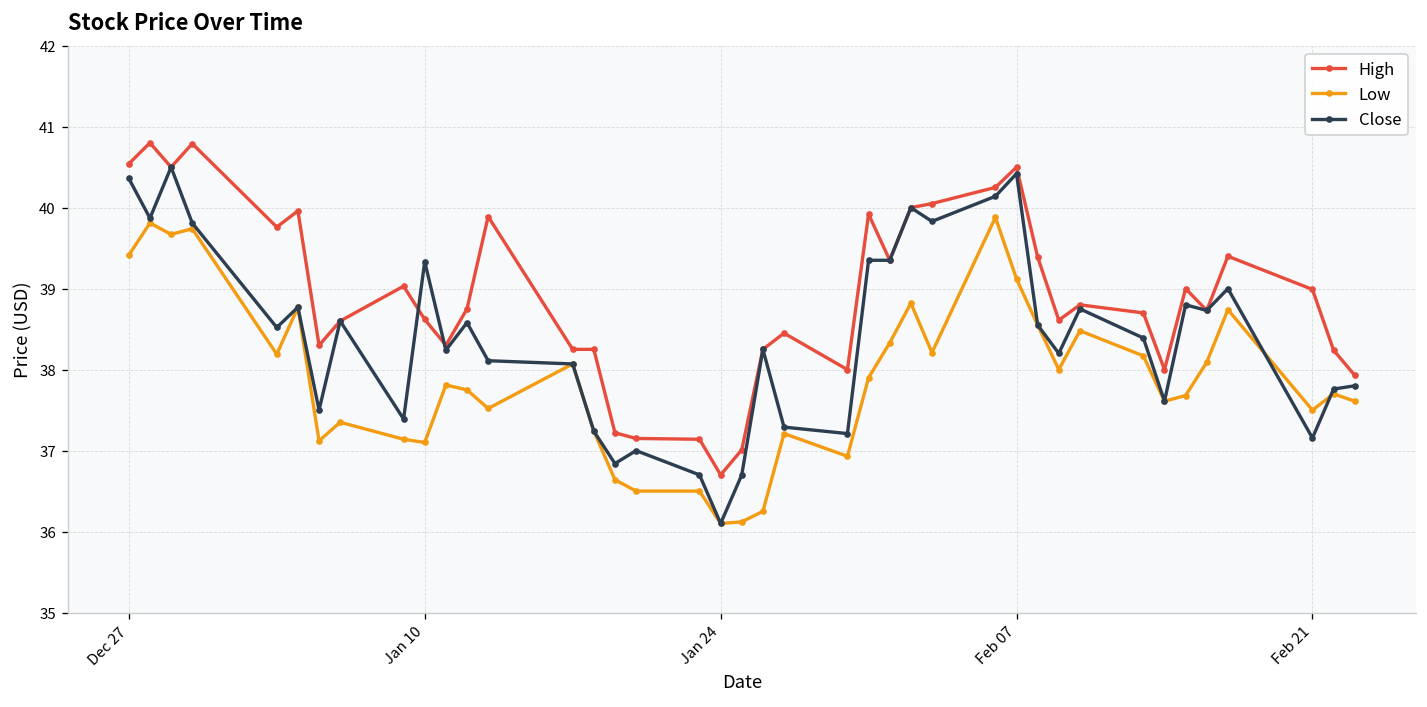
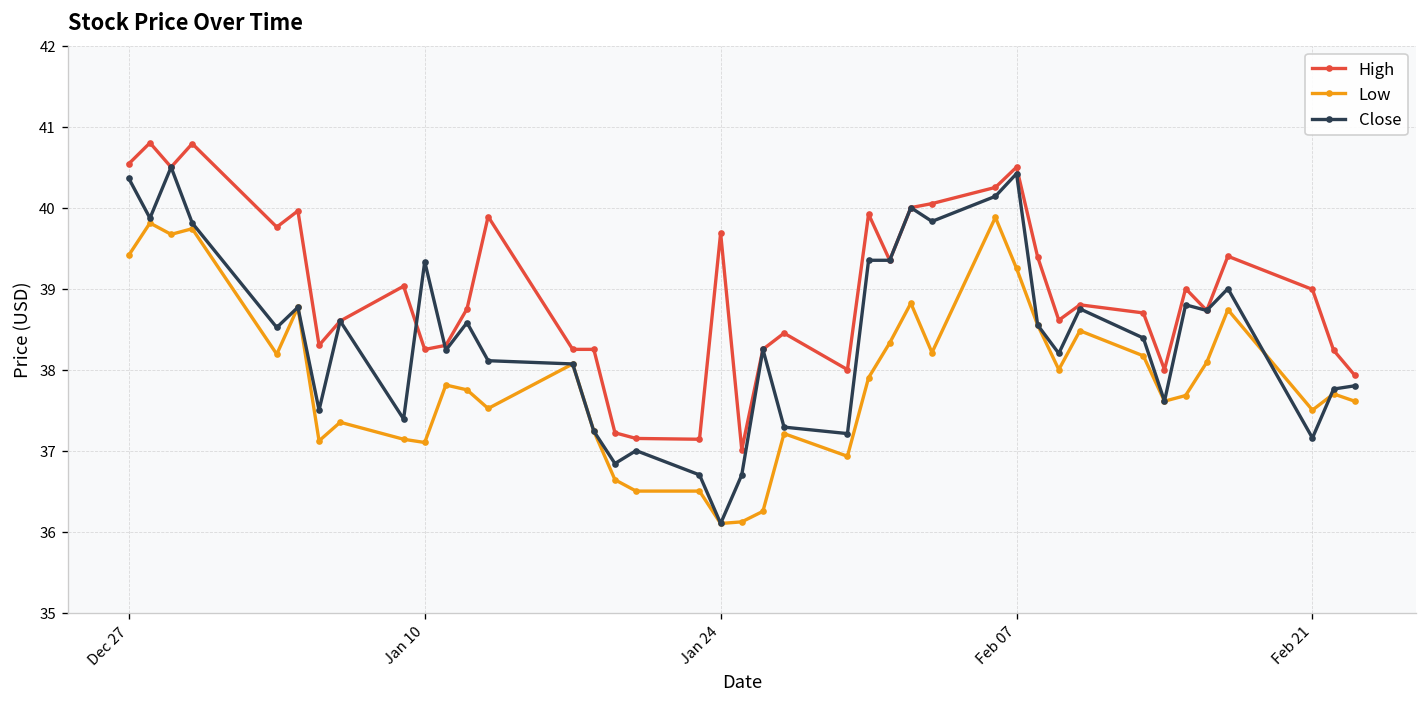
  {
    "High": {
      "Dec 27": 40.5,
-     "Jan 10": 38.6,
-     "Jan 24": 36.7,
+     "Jan 10": 38.2,
+     "Jan 24": 39.7,
      "Feb 07": 40.5,
      "Feb 21": 39.0
    },
    "Low": {
      "Dec 27": 39.4,
      "Jan 10": 37.1,
-     "Feb 07": 39.1,
+     "Feb 07": 39.3,
      "Feb 21": 37.5
    },
    "Close": {
      "Dec 27": 40.4,
      "Jan 10": 39.3,
      "Feb 07": 40.4,
      "Feb 21": 37.2
    }
  }
